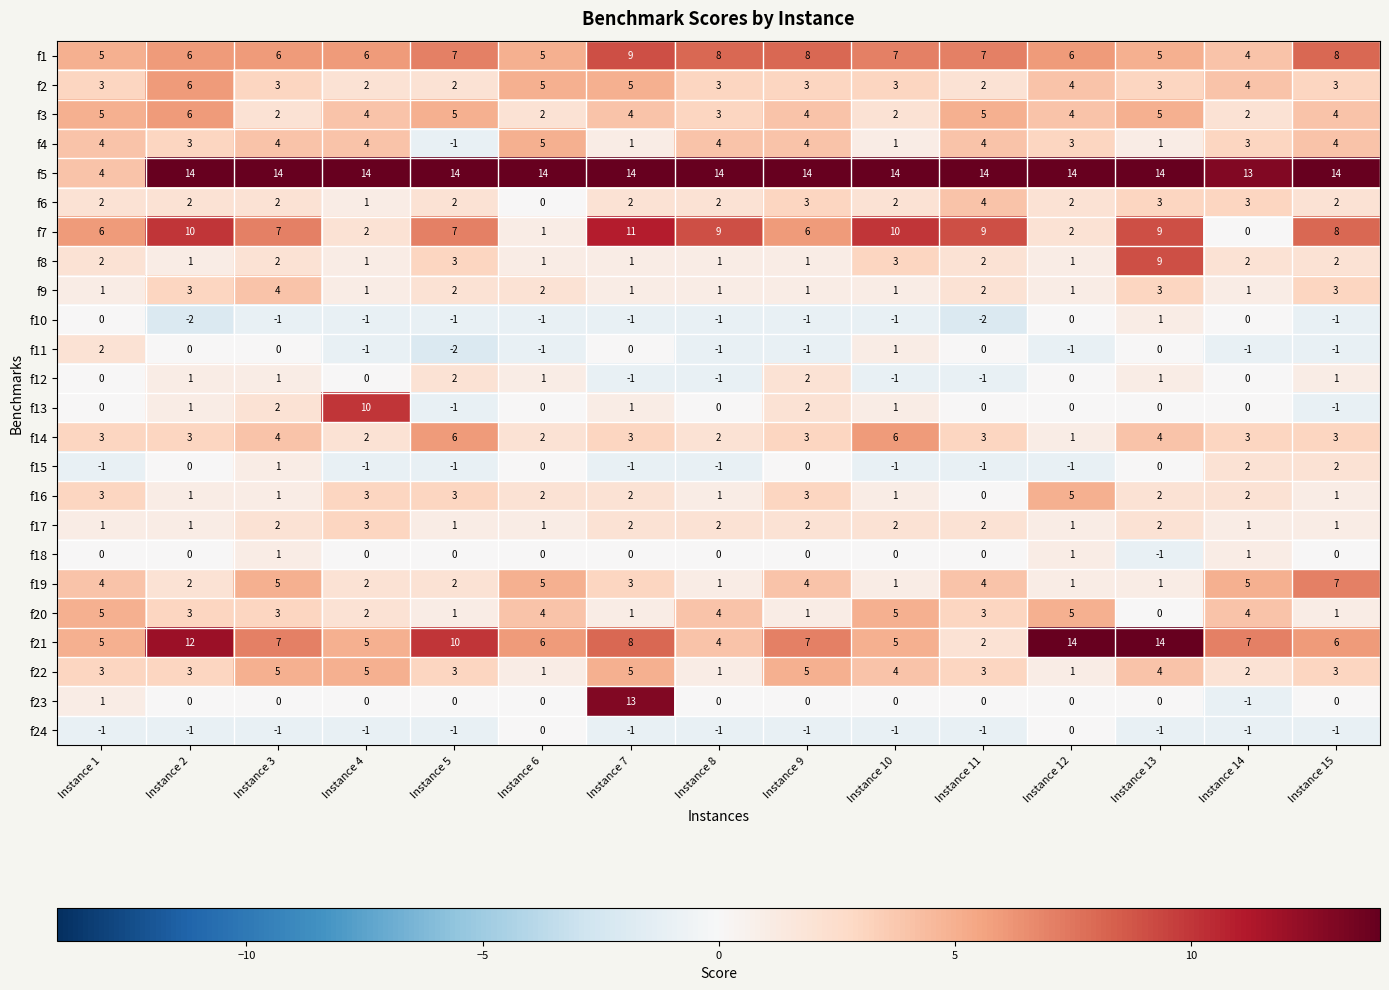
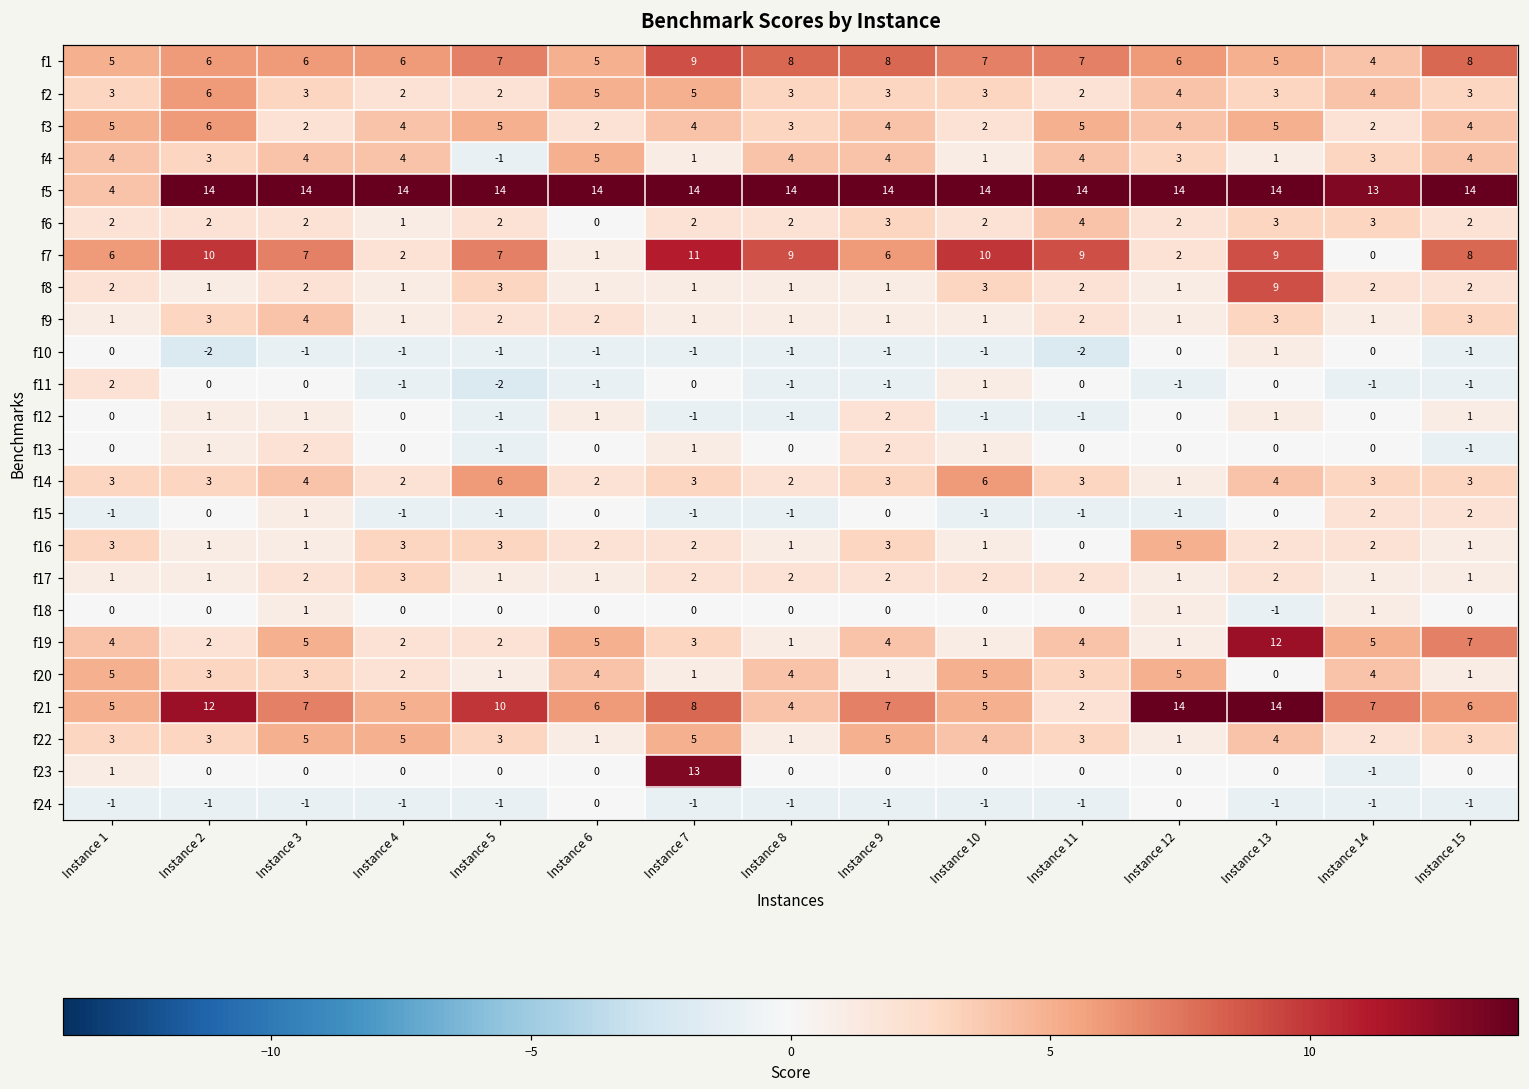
  {
    "f12": {
      "Instance 1": 0,
      "Instance 2": 1,
      "Instance 3": 1,
      "Instance 4": 0,
-     "Instance 5": 2,
+     "Instance 5": -1,
      "Instance 6": 1,
      "Instance 7": -1,
      "Instance 8": -1,
      "Instance 9": 2,
      "Instance 10": -1,
      "Instance 11": -1,
      "Instance 12": 0,
      "Instance 13": 1,
      "Instance 14": 0,
      "Instance 15": 1
    },
    "f13": {
      "Instance 1": 0,
      "Instance 2": 1,
      "Instance 3": 2,
-     "Instance 4": 10,
+     "Instance 4": 0,
      "Instance 5": -1,
      "Instance 6": 0,
      "Instance 7": 1,
      "Instance 8": 0,
      "Instance 9": 2,
      "Instance 10": 1,
      "Instance 11": 0,
      "Instance 12": 0,
      "Instance 13": 0,
      "Instance 14": 0,
      "Instance 15": -1
    },
    "f19": {
      "Instance 1": 4,
      "Instance 2": 2,
      "Instance 3": 5,
      "Instance 4": 2,
      "Instance 5": 2,
      "Instance 6": 5,
      "Instance 7": 3,
      "Instance 8": 1,
      "Instance 9": 4,
      "Instance 10": 1,
      "Instance 11": 4,
      "Instance 12": 1,
-     "Instance 13": 1,
+     "Instance 13": 12,
      "Instance 14": 5,
      "Instance 15": 7
    }
  }
